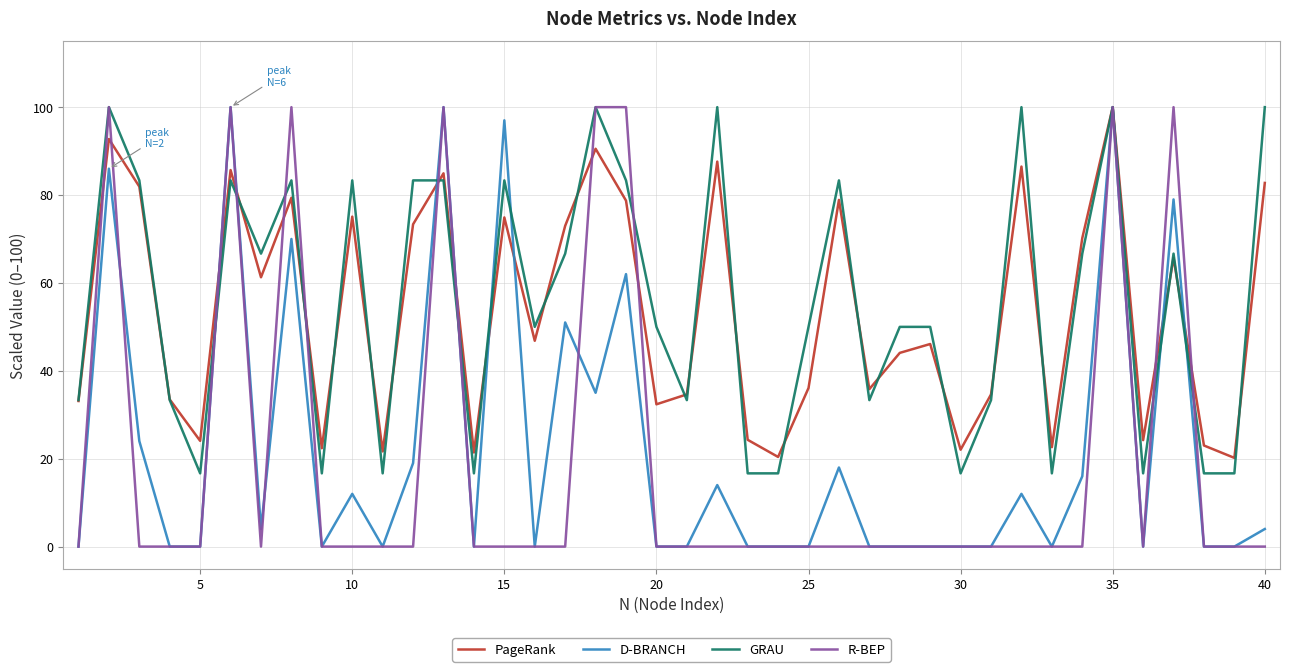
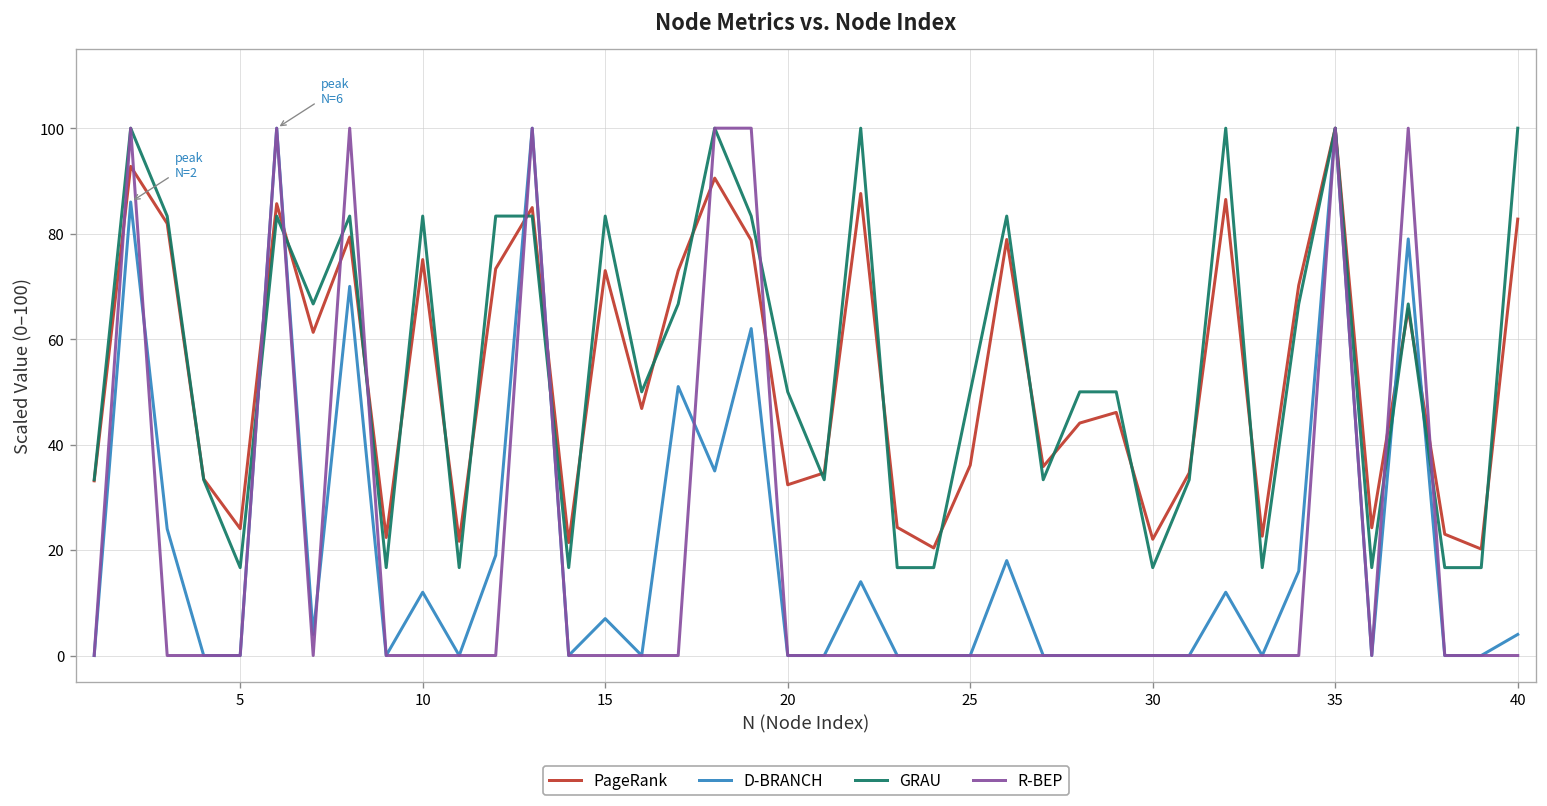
  {
    "PageRank": {
      "5": 24,
      "10": 75,
-     "15": 75,
+     "15": 73,
      "20": 32,
      "25": 36,
      "30": 22,
      "40": 83
    },
    "D-BRANCH": {
      "10": 12,
-     "15": 97,
+     "15": 7,
      "40": 4
    },
    "GRAU": {
      "5": 17,
      "10": 83,
      "15": 83,
      "20": 50,
      "25": 50,
      "30": 17,
      "40": 100
    },
    "R-BEP": {
      "10": 0,
      "15": 0,
      "40": 0
    }
  }
